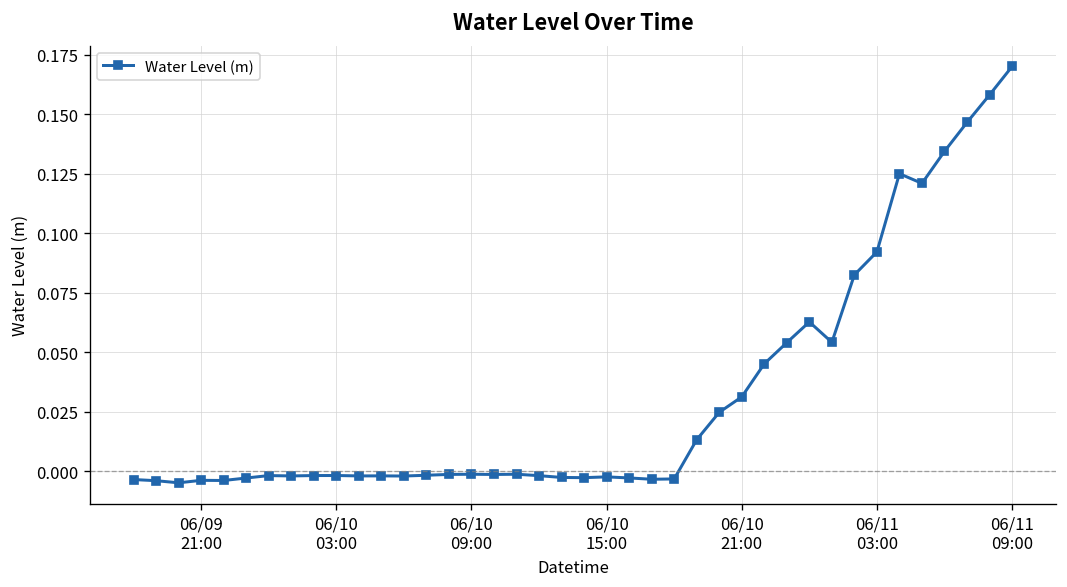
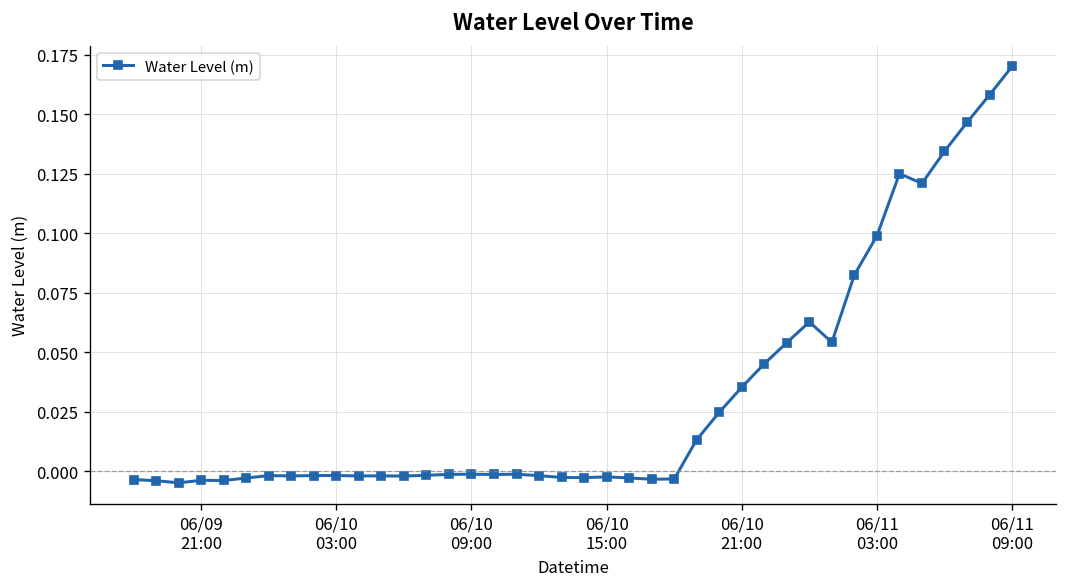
  {
    "06/09 21:00": -0.004,
    "06/10 03:00": -0.002,
    "06/10 09:00": -0.001,
    "06/10 15:00": -0.002,
-   "06/10 21:00": 0.031,
-   "06/11 03:00": 0.092,
+   "06/10 21:00": 0.035,
+   "06/11 03:00": 0.099,
    "06/11 09:00": 0.170
  }
